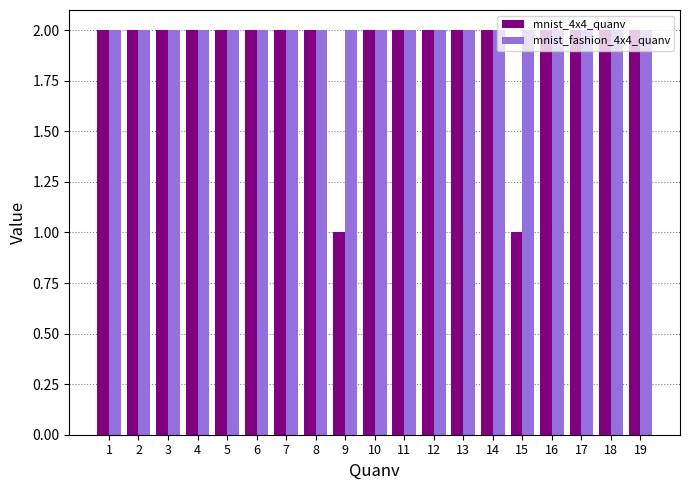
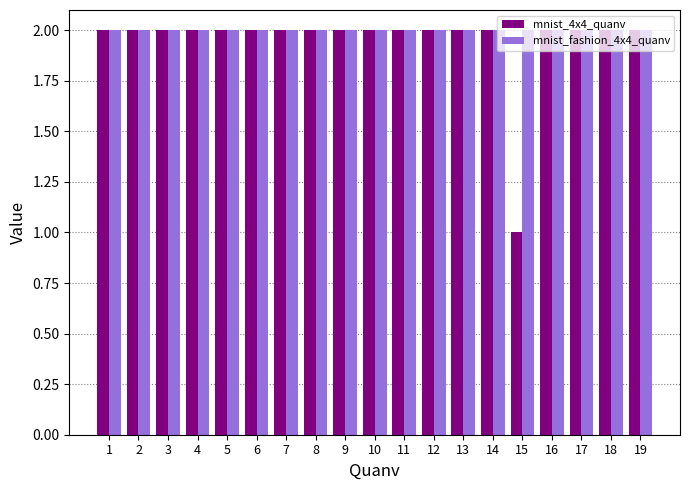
  {
    "mnist_4x4_quanv": {
      "1": 2,
      "2": 2,
      "3": 2,
      "4": 2,
      "5": 2,
      "6": 2,
      "7": 2,
      "8": 2,
-     "9": 1,
+     "9": 2,
      "10": 2,
      "11": 2,
      "12": 2,
      "13": 2,
      "14": 2,
      "15": 1
    },
    "mnist_fashion_4x4_quanv": {
      "1": 2,
      "2": 2,
      "3": 2,
      "4": 2,
      "5": 2,
      "6": 2,
      "7": 2,
      "8": 2,
      "9": 2,
      "10": 2,
      "11": 2,
      "12": 2,
      "13": 2
    }
  }
